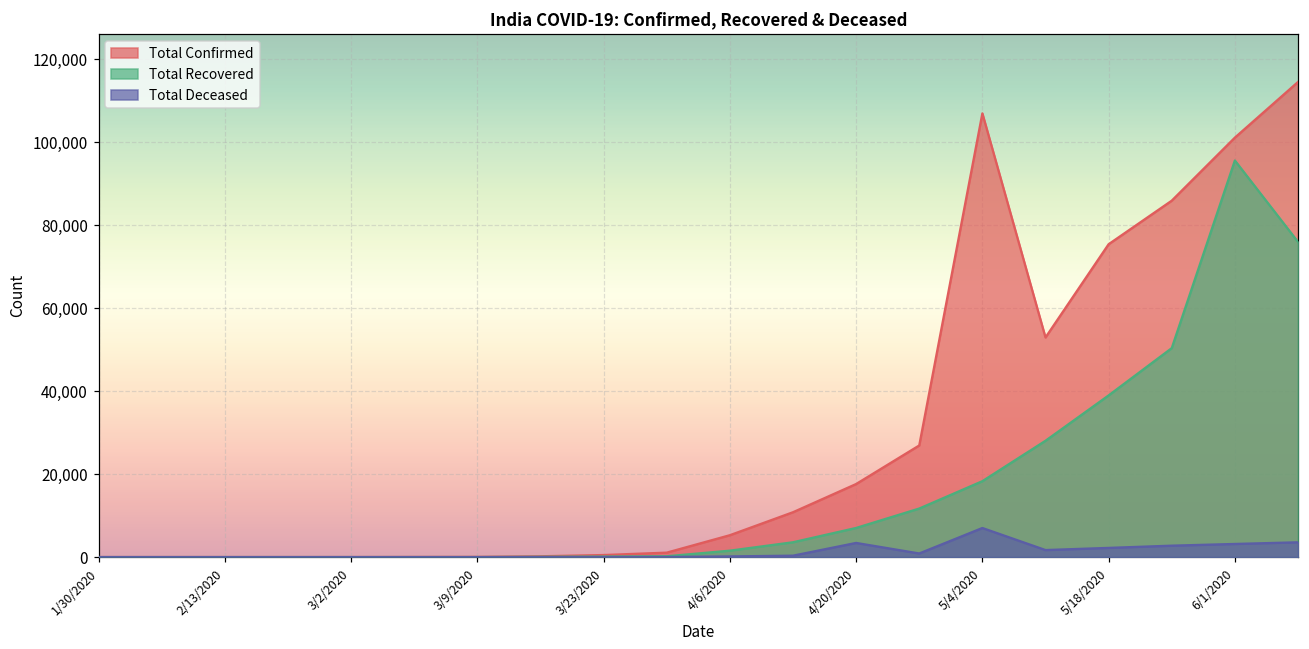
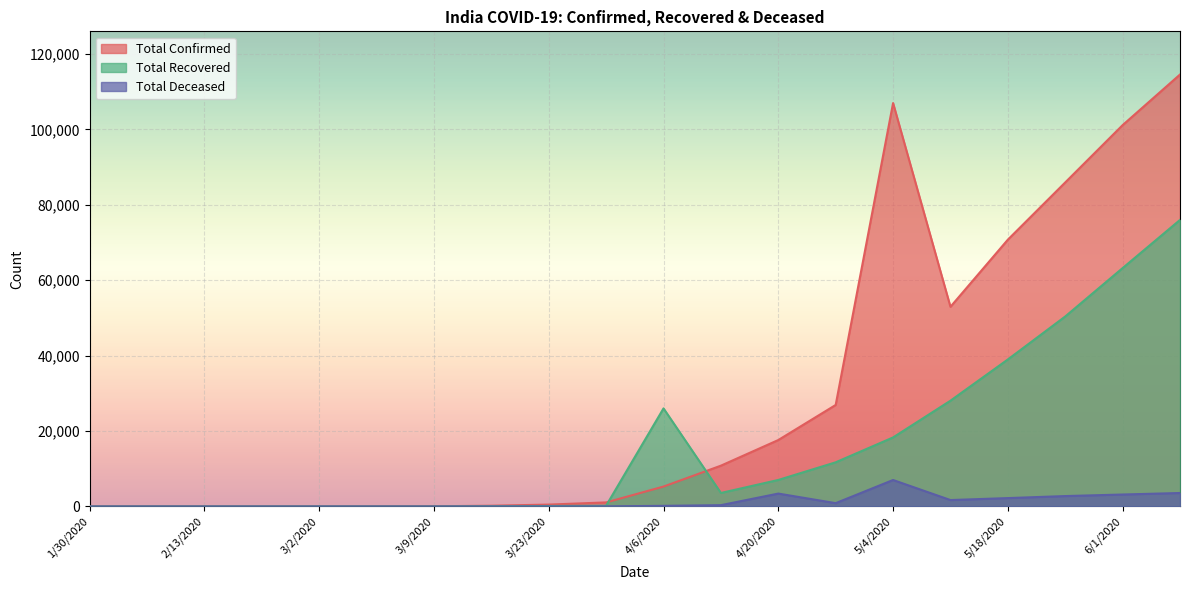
  {
    "Total Confirmed": {
      "4/6/2020": "5,000",
      "4/20/2020": "18,000",
      "5/4/2020": "107,000",
-     "5/18/2020": "75,000",
+     "5/18/2020": "71,000",
      "6/1/2020": "101,000"
    },
    "Total Recovered": {
-     "4/6/2020": "2,000",
+     "4/6/2020": "26,000",
      "4/20/2020": "7,000",
      "5/4/2020": "18,000",
      "5/18/2020": "39,000",
-     "6/1/2020": "96,000"
+     "6/1/2020": "63,000"
    },
    "Total Deceased": {
      "4/6/2020": "0",
      "4/20/2020": "3,000",
      "5/4/2020": "7,000",
      "5/18/2020": "2,000",
      "6/1/2020": "3,000"
    }
  }
